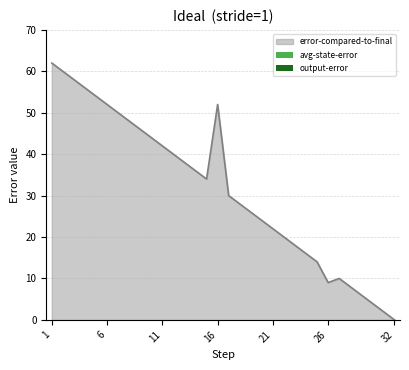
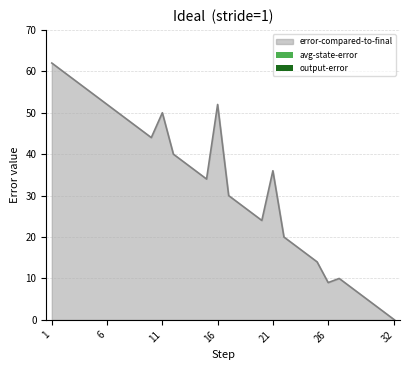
  {
    "error-compared-to-final": {
      "1": 62,
      "6": 52,
-     "11": 42,
+     "11": 50,
      "16": 52,
-     "21": 22,
+     "21": 36,
      "26": 9,
      "32": 0
    },
    "avg-state-error": {
      "1": 0,
      "6": 0,
      "11": 0,
      "16": 0,
      "21": 0,
      "26": 0,
      "32": 0
    },
    "output-error": {
      "1": 0,
      "6": 0,
      "11": 0,
      "16": 0,
      "21": 0,
      "26": 0,
      "32": 0
    }
  }
